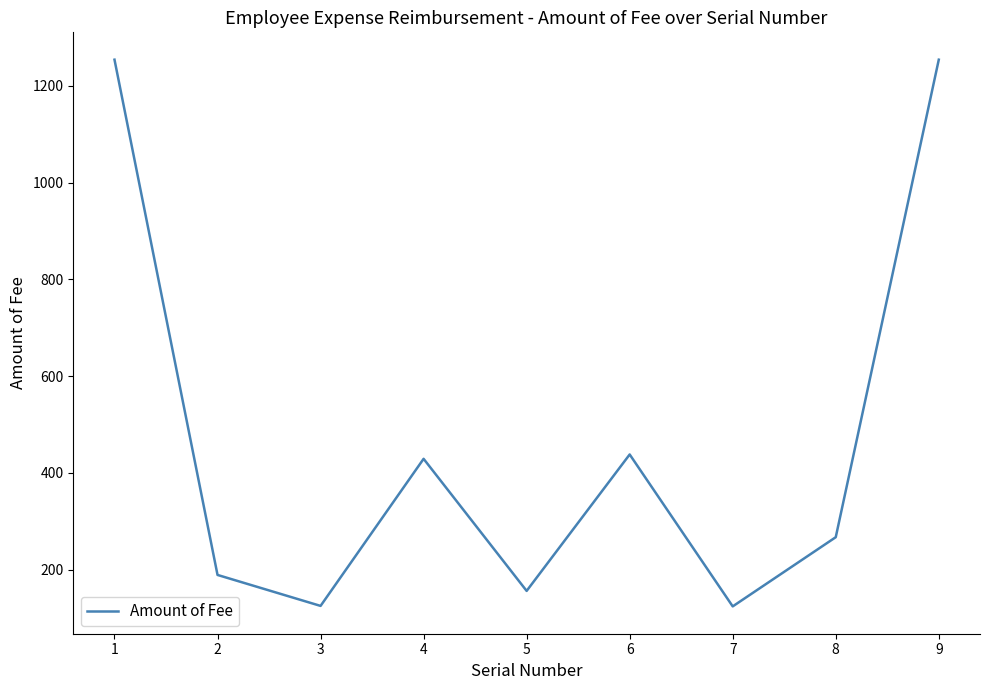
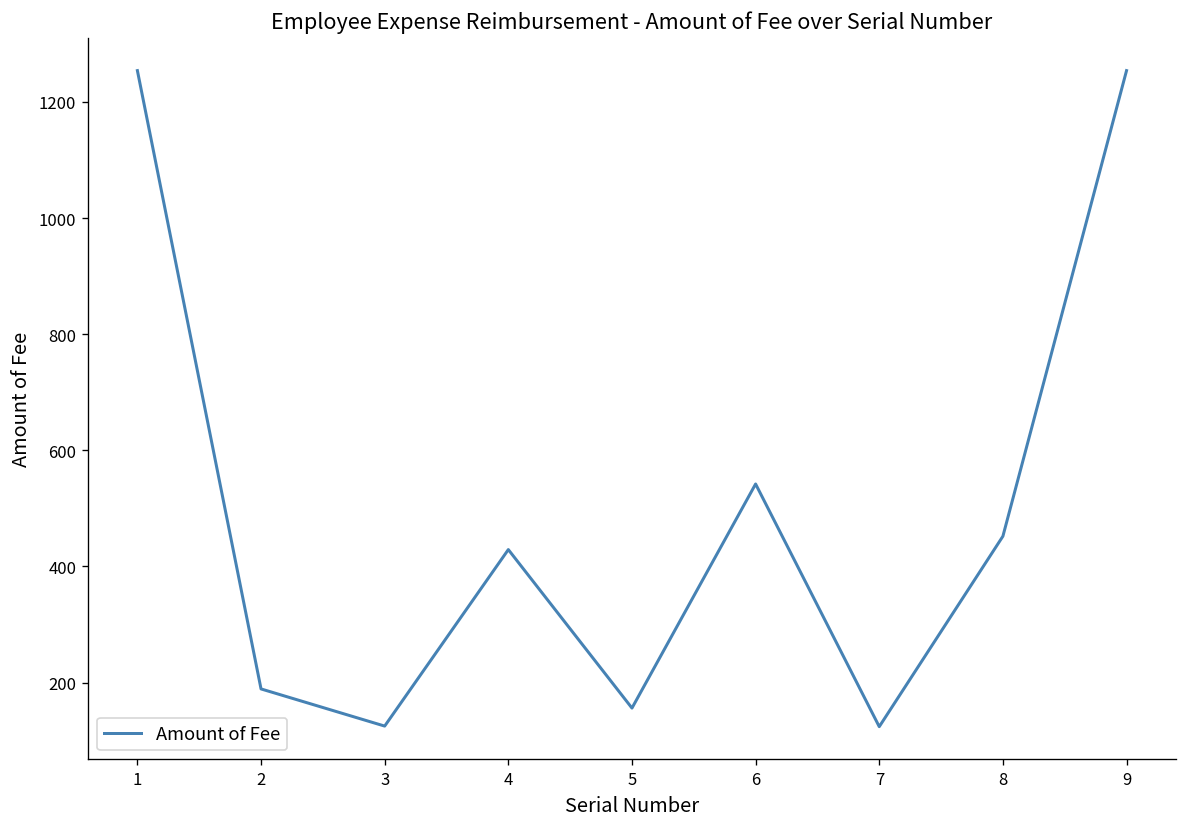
  {
    "1": 1250,
    "2": 190,
    "3": 130,
    "4": 430,
    "5": 160,
-   "6": 440,
+   "6": 540,
    "7": 120,
-   "8": 270,
+   "8": 450,
    "9": 1250
  }
